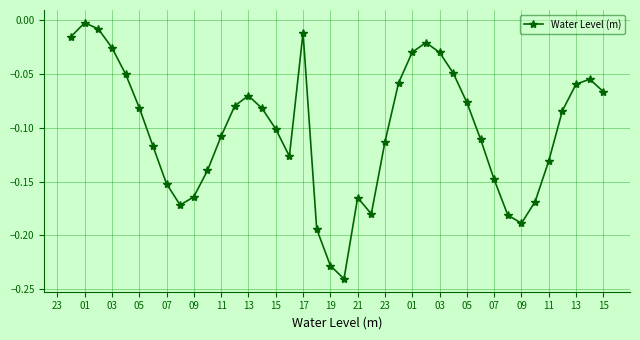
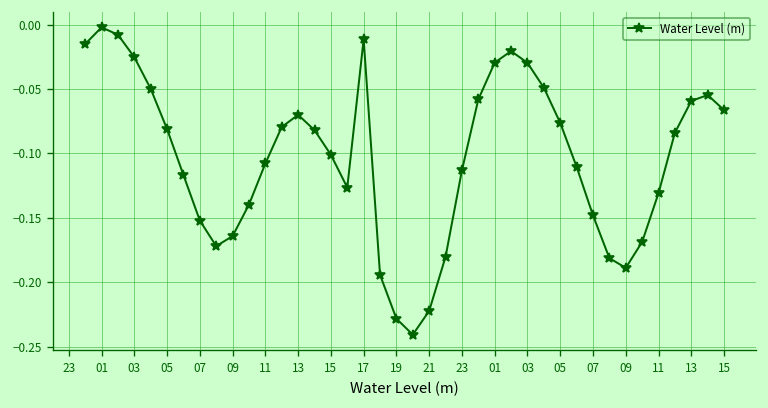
  {
    "17": -0.011,
    "19": -0.228,
-   "21": -0.165,
+   "21": -0.222,
    "23": -0.113
  }
